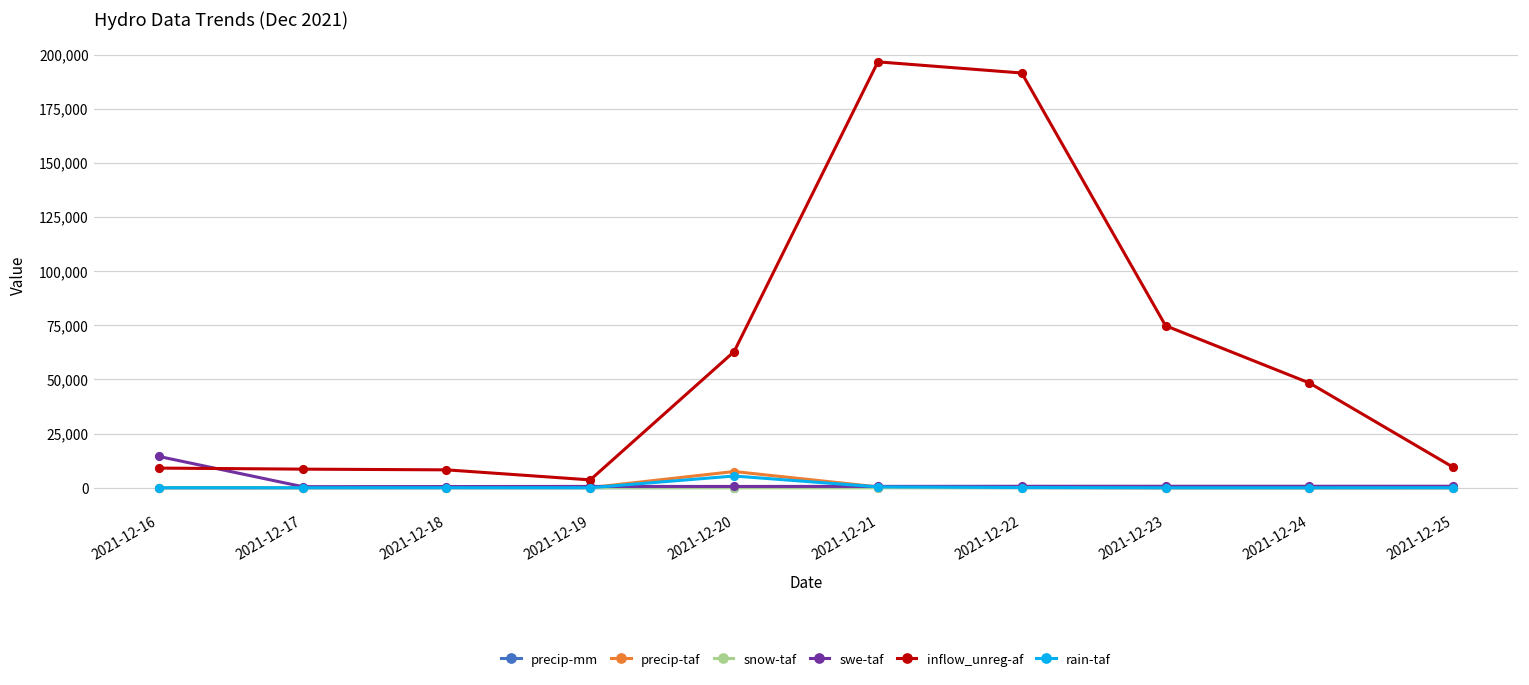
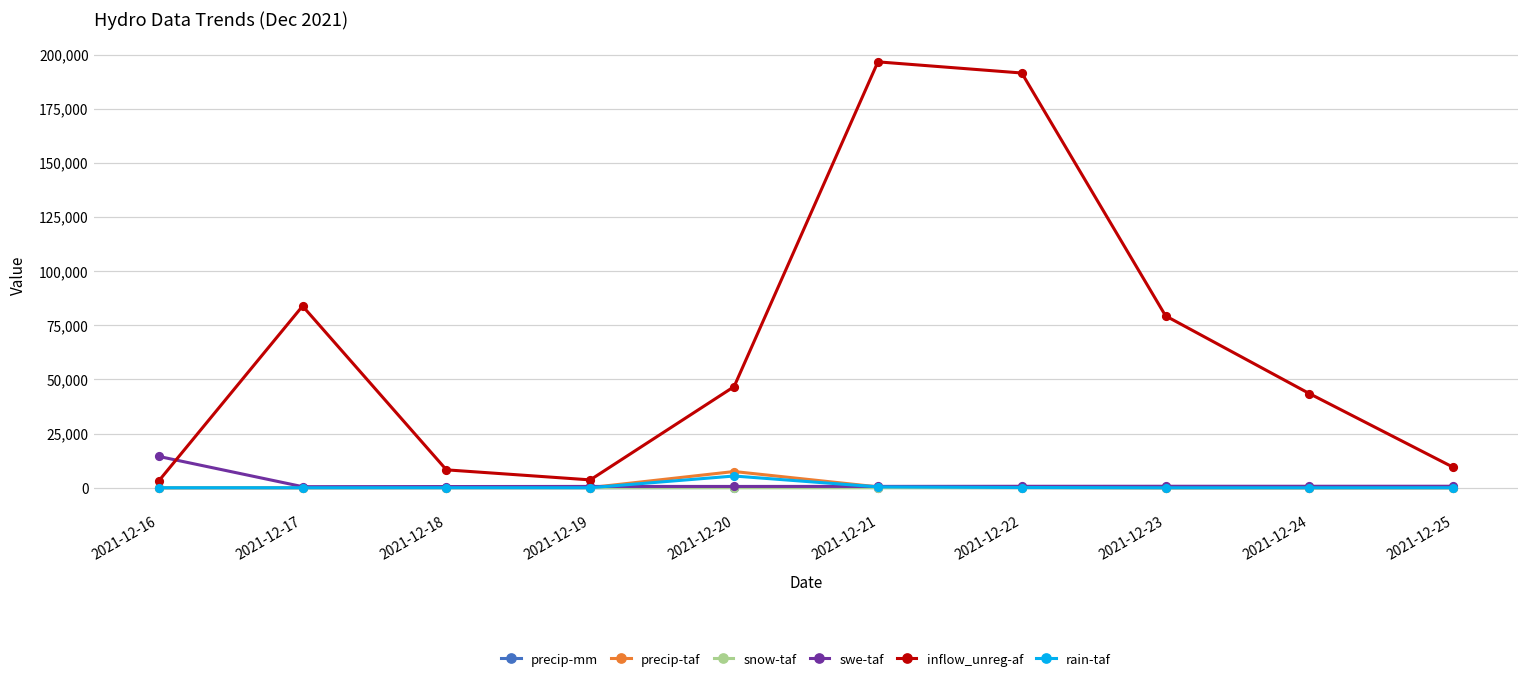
  {
    "precip-taf": {
      "2021-12-20": "7,000"
    },
    "swe-taf": {
      "2021-12-16": "14,000"
    },
    "inflow_unreg-af": {
-     "2021-12-16": "9,000",
-     "2021-12-17": "9,000",
+     "2021-12-16": "3,000",
+     "2021-12-17": "84,000",
      "2021-12-18": "8,000",
      "2021-12-19": "4,000",
-     "2021-12-20": "63,000",
+     "2021-12-20": "47,000",
      "2021-12-21": "197,000",
      "2021-12-22": "191,000",
-     "2021-12-23": "75,000",
-     "2021-12-24": "48,000",
+     "2021-12-23": "79,000",
+     "2021-12-24": "43,000",
      "2021-12-25": "9,000"
    },
    "rain-taf": {
      "2021-12-20": "5,000"
    }
  }
